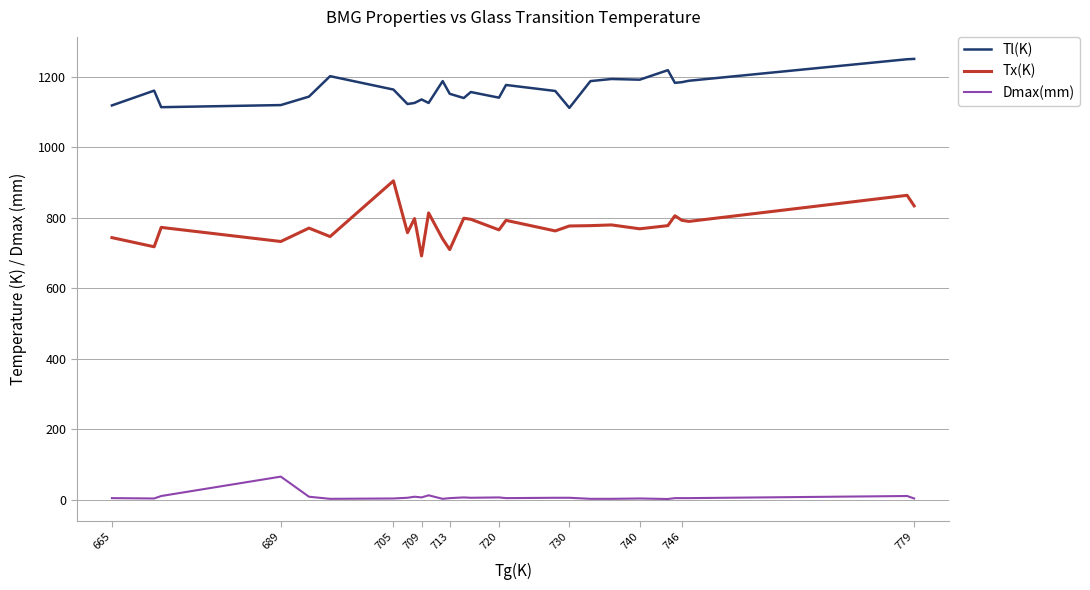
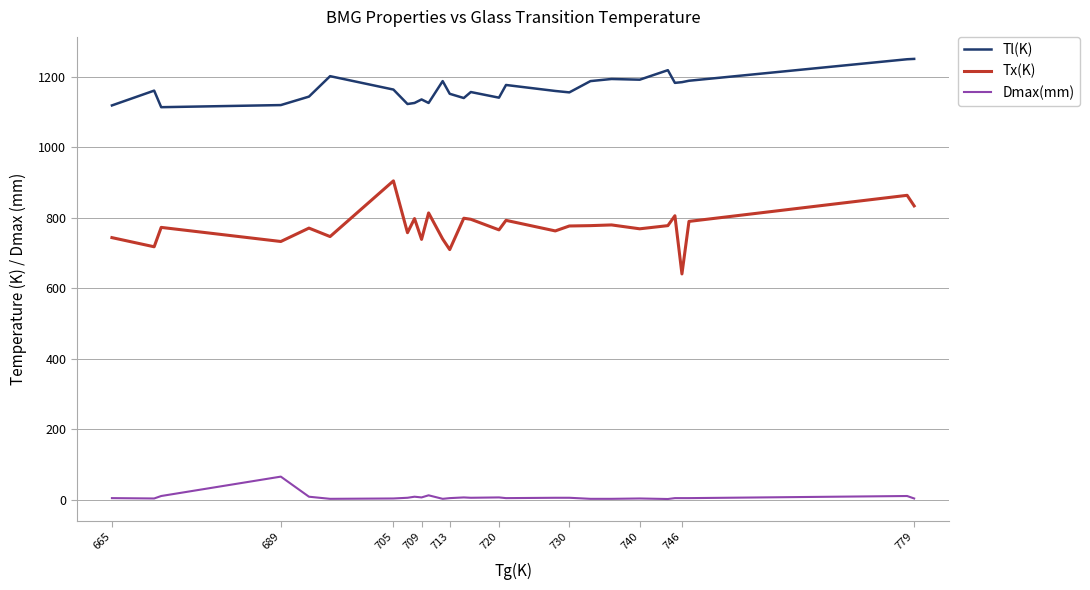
  {
    "Tl(K)": {
      "665": 1120,
      "689": 1120,
      "705": 1160,
      "709": 1140,
      "713": 1150,
      "720": 1140,
-     "730": 1110,
+     "730": 1160,
      "740": 1190,
      "746": 1180,
      "779": 1250
    },
    "Tx(K)": {
      "665": 740,
      "689": 730,
      "705": 900,
-     "709": 690,
+     "709": 740,
      "713": 710,
      "720": 770,
      "730": 780,
      "740": 770,
-     "746": 790,
+     "746": 640,
      "779": 830
    },
    "Dmax(mm)": {
      "665": 0,
      "689": 70,
      "705": 0,
      "709": 10,
      "713": 0,
      "720": 10,
      "730": 10,
      "740": 0,
      "746": 0,
      "779": 0
    }
  }
